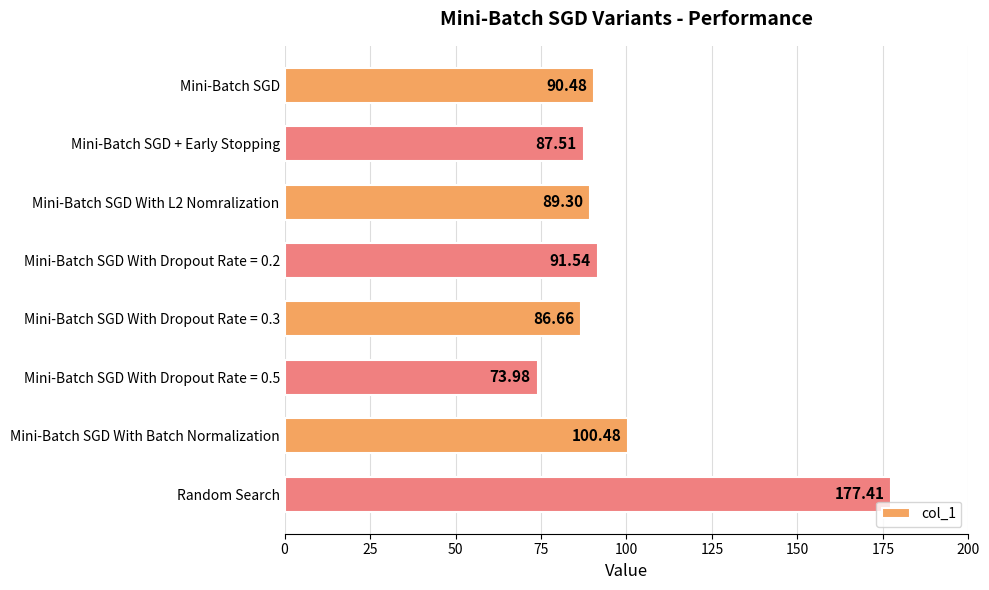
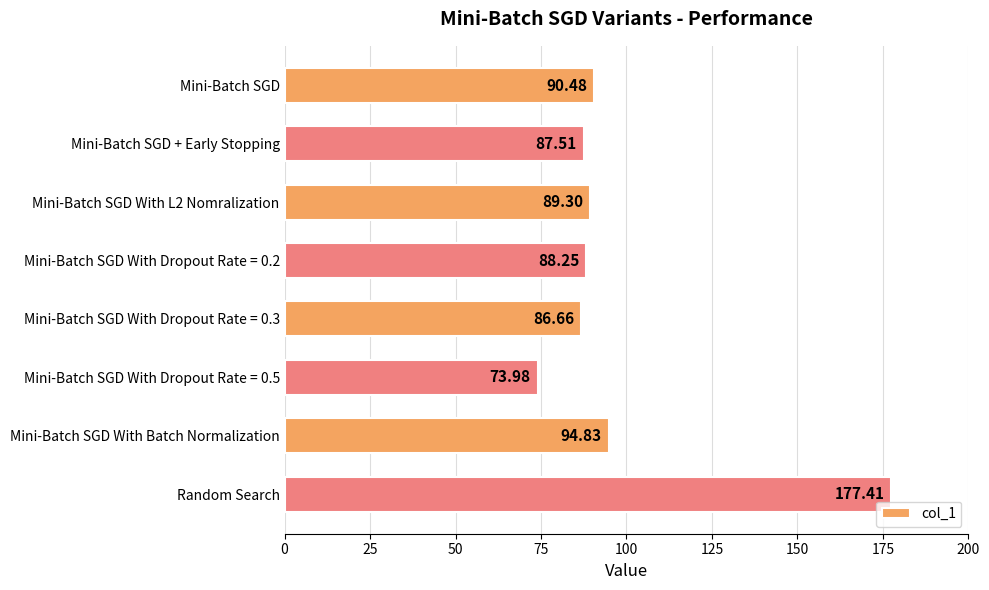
  {
    "Mini-Batch SGD": 90.48,
    "Mini-Batch SGD + Early Stopping": 87.51,
    "Mini-Batch SGD With L2 Nomralization": 89.30,
-   "Mini-Batch SGD With Dropout Rate = 0.2": 91.54,
+   "Mini-Batch SGD With Dropout Rate = 0.2": 88.25,
    "Mini-Batch SGD With Dropout Rate = 0.3": 86.66,
    "Mini-Batch SGD With Dropout Rate = 0.5": 73.98,
-   "Mini-Batch SGD With Batch Normalization": 100.48
+   "Mini-Batch SGD With Batch Normalization": 94.83
  }
